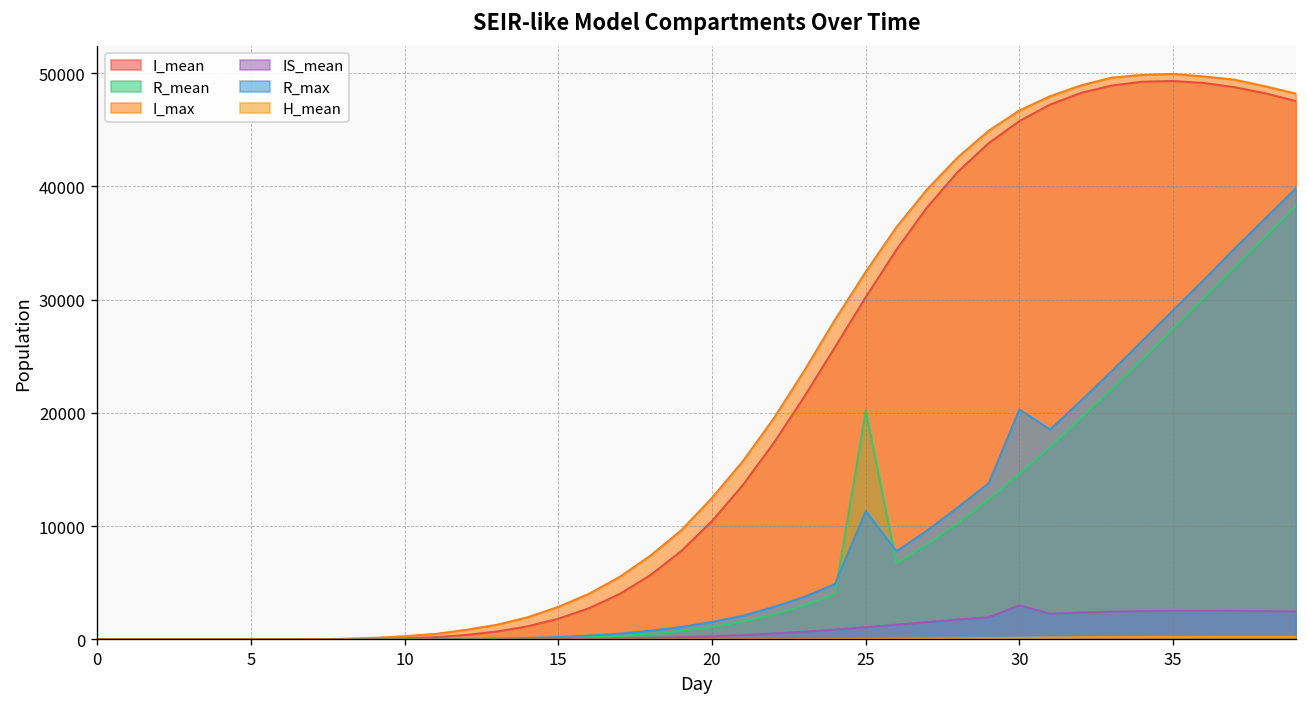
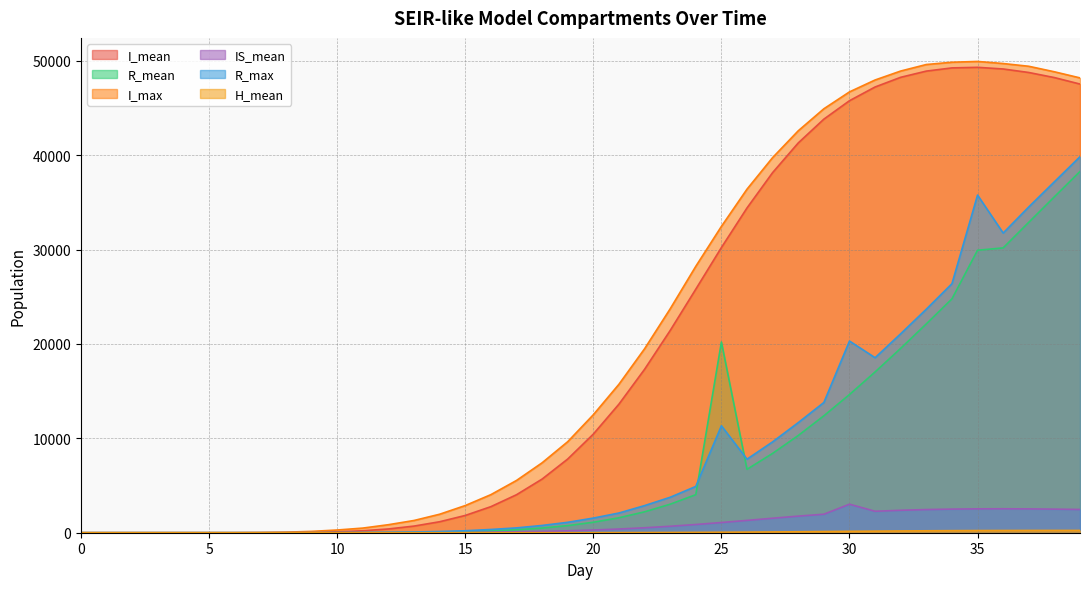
  {
    "R_mean": {
      "20": 1000,
      "25": 20000,
      "30": 15000,
-     "35": 27000
+     "35": 30000
    },
    "IS_mean": {
      "20": 0,
      "25": 1000,
      "30": 3000,
      "35": 3000
    },
    "R_max": {
      "20": 2000,
      "25": 11000,
      "30": 20000,
-     "35": 29000
+     "35": 36000
    }
  }
